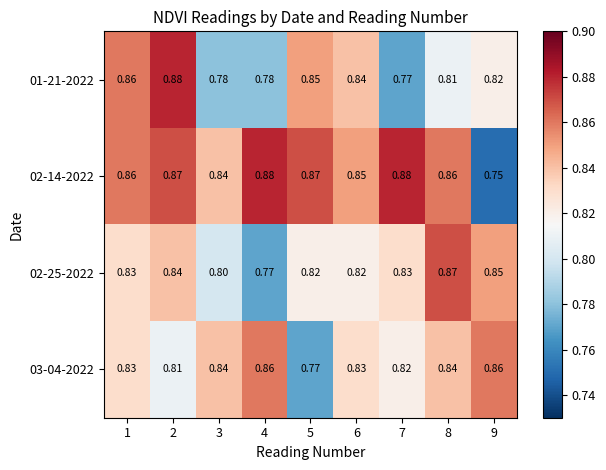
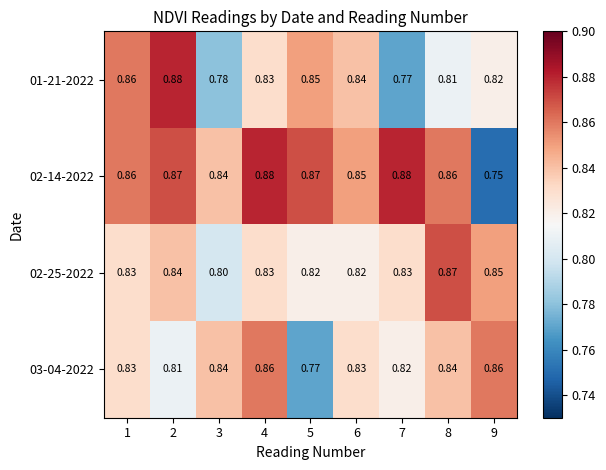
  {
    "01-21-2022": {
      "1": 0.86,
      "2": 0.88,
      "3": 0.78,
-     "4": 0.78,
+     "4": 0.83,
      "5": 0.85,
      "6": 0.84,
      "7": 0.77,
      "8": 0.81,
      "9": 0.82
    },
    "02-14-2022": {
      "1": 0.86,
      "2": 0.87,
      "3": 0.84,
      "4": 0.88,
      "5": 0.87,
      "6": 0.85,
      "7": 0.88,
      "8": 0.86,
      "9": 0.75
    },
    "02-25-2022": {
      "1": 0.83,
      "2": 0.84,
      "3": 0.80,
-     "4": 0.77,
+     "4": 0.83,
      "5": 0.82,
      "6": 0.82,
      "7": 0.83,
      "8": 0.87,
      "9": 0.85
    },
    "03-04-2022": {
      "1": 0.83,
      "2": 0.81,
      "3": 0.84,
      "4": 0.86,
      "5": 0.77,
      "6": 0.83,
      "7": 0.82,
      "8": 0.84,
      "9": 0.86
    }
  }
